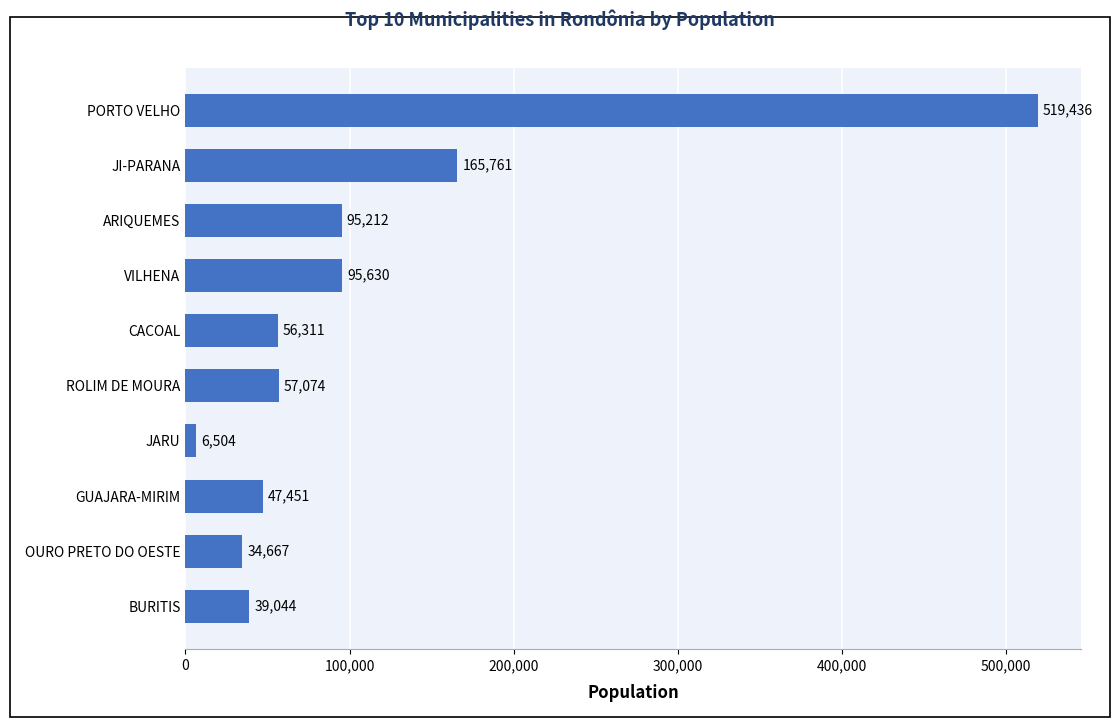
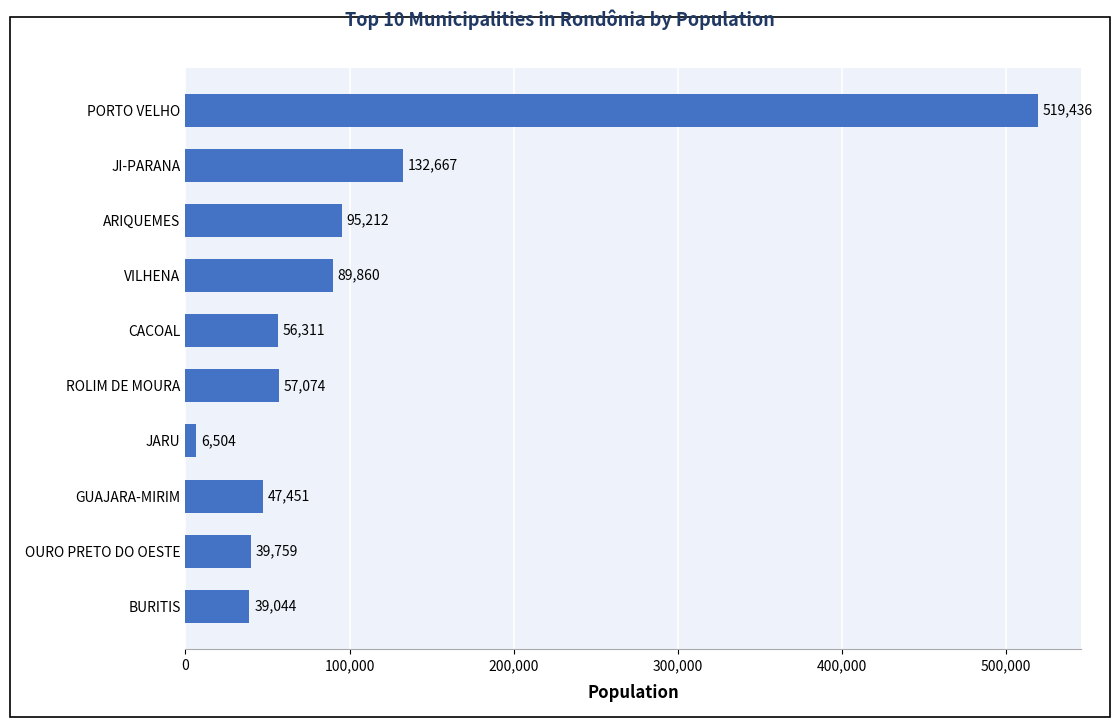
  {
    "PORTO VELHO": "519,436",
-   "JI-PARANA": "165,761",
+   "JI-PARANA": "132,667",
    "ARIQUEMES": "95,212",
-   "VILHENA": "95,630",
+   "VILHENA": "89,860",
    "CACOAL": "56,311",
    "ROLIM DE MOURA": "57,074",
    "JARU": "6,504",
    "GUAJARA-MIRIM": "47,451",
-   "OURO PRETO DO OESTE": "34,667",
+   "OURO PRETO DO OESTE": "39,759",
    "BURITIS": "39,044"
  }
